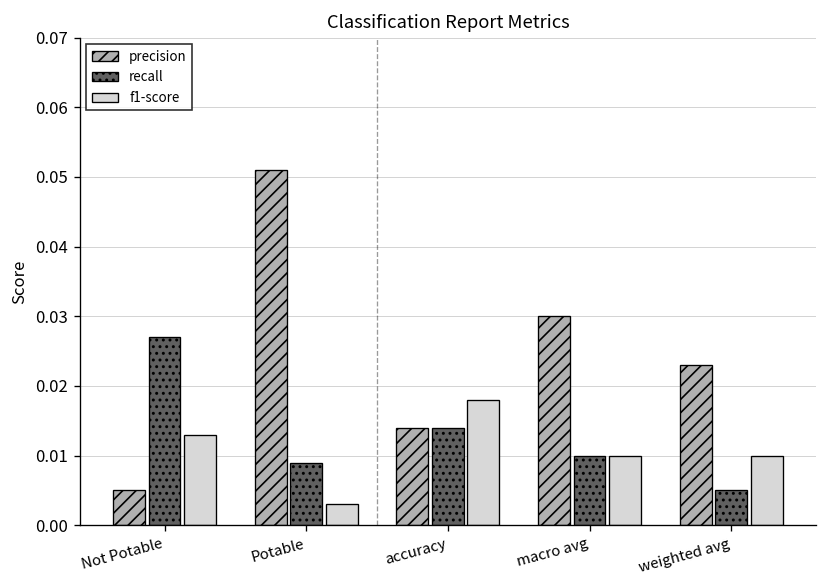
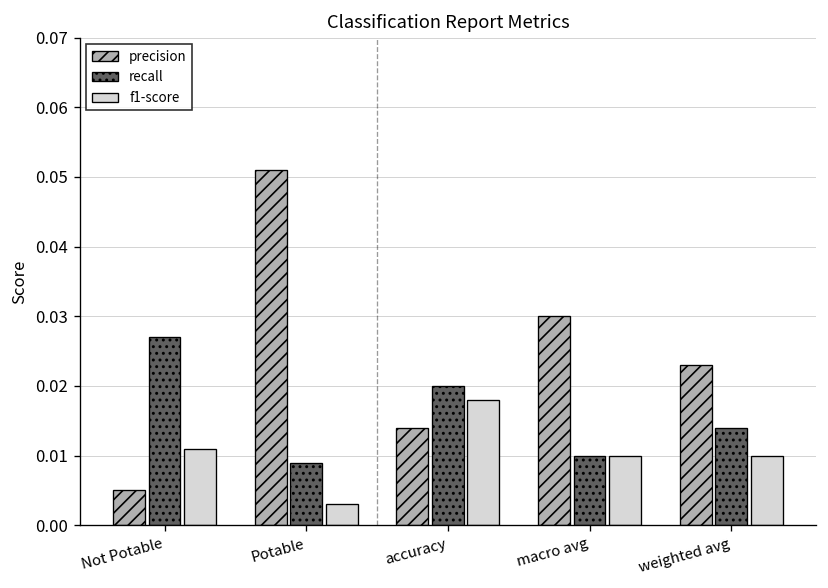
  {
    "precision": {
      "Not Potable": 0.005,
      "Potable": 0.051,
      "accuracy": 0.014,
      "macro avg": 0.030,
      "weighted avg": 0.023
    },
    "recall": {
      "Not Potable": 0.027,
      "Potable": 0.009,
-     "accuracy": 0.014,
+     "accuracy": 0.020,
      "macro avg": 0.010,
-     "weighted avg": 0.005
+     "weighted avg": 0.014
    },
    "f1-score": {
-     "Not Potable": 0.013,
+     "Not Potable": 0.011,
      "Potable": 0.003,
      "accuracy": 0.018,
      "macro avg": 0.010,
      "weighted avg": 0.010
    }
  }
